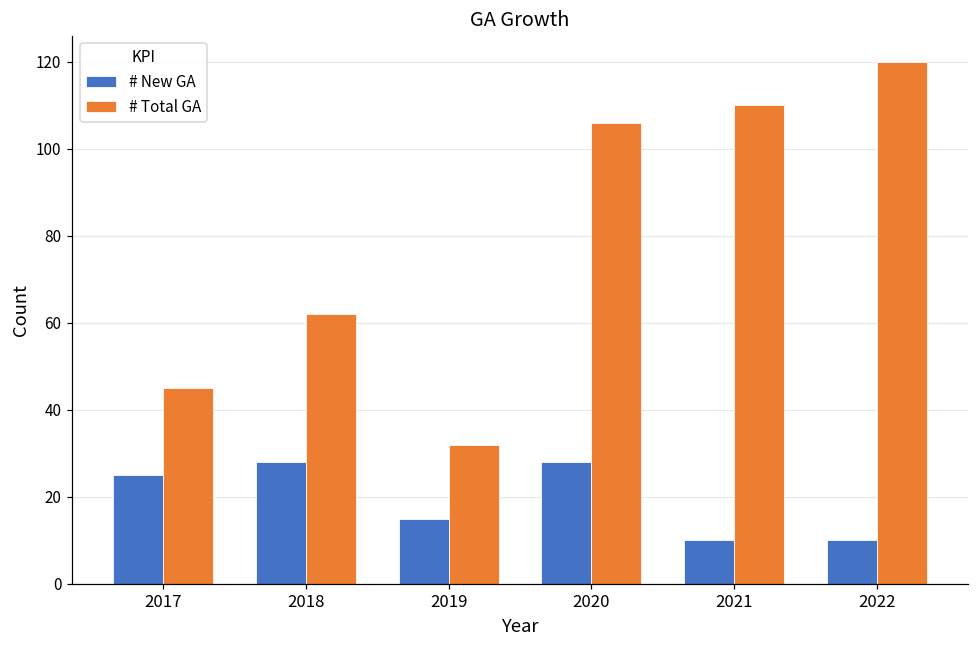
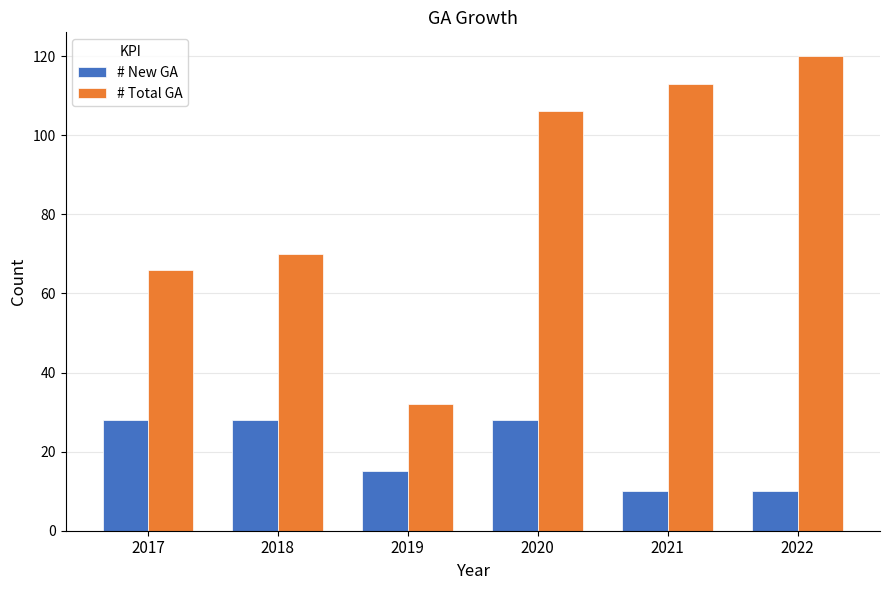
  {
    "# New GA": {
-     "2017": 25,
+     "2017": 28,
      "2018": 28,
      "2019": 15,
      "2020": 28,
      "2021": 10,
      "2022": 10
    },
    "# Total GA": {
-     "2017": 45,
-     "2018": 62,
+     "2017": 66,
+     "2018": 70,
      "2019": 32,
      "2020": 106,
-     "2021": 110,
+     "2021": 113,
      "2022": 120
    }
  }
